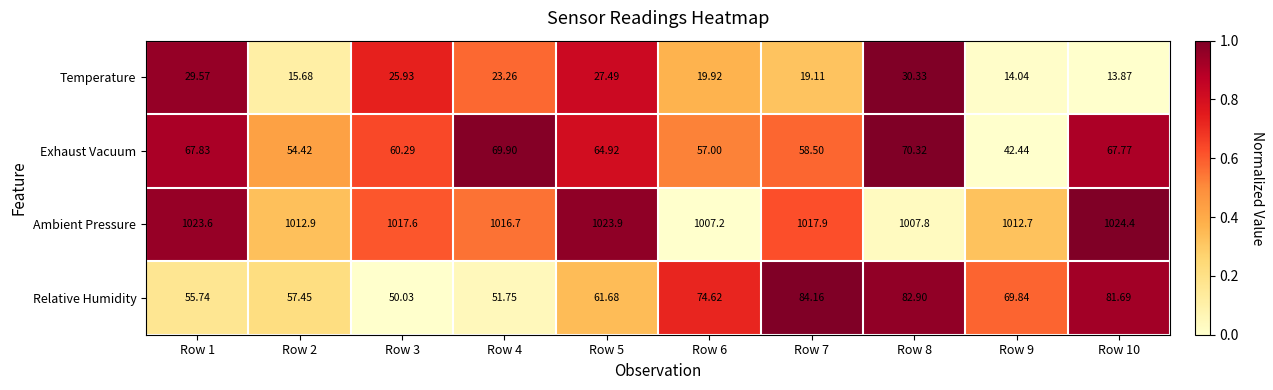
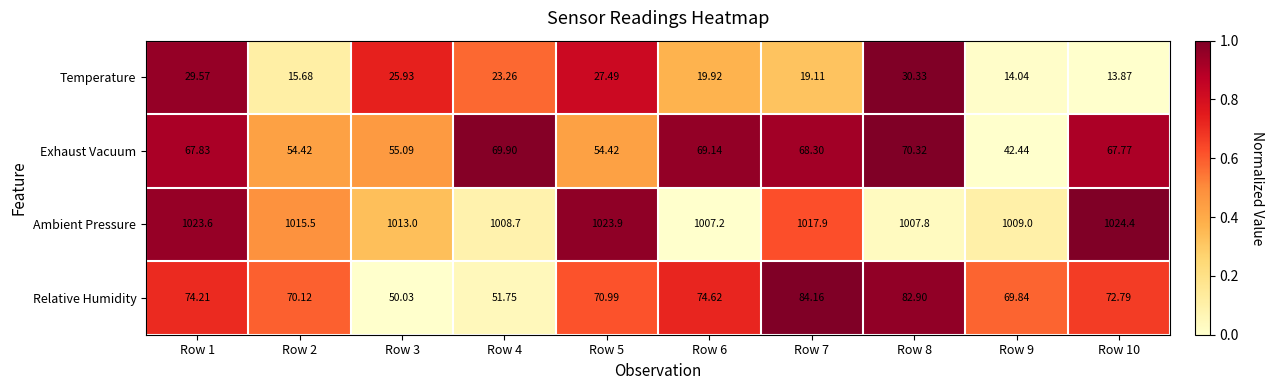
  {
    "Temperature": {
      "Row 1": 29.57,
      "Row 2": 15.68,
      "Row 3": 25.93,
      "Row 4": 23.26,
      "Row 5": 27.49,
      "Row 6": 19.92,
      "Row 7": 19.11,
      "Row 8": 30.33,
      "Row 9": 14.04,
      "Row 10": 13.87
    },
    "Exhaust Vacuum": {
      "Row 1": 67.83,
      "Row 2": 54.42,
-     "Row 3": 60.29,
+     "Row 3": 55.09,
      "Row 4": 69.90,
-     "Row 5": 64.92,
-     "Row 6": 57.00,
-     "Row 7": 58.50,
+     "Row 5": 54.42,
+     "Row 6": 69.14,
+     "Row 7": 68.30,
      "Row 8": 70.32,
      "Row 9": 42.44,
      "Row 10": 67.77
    },
    "Ambient Pressure": {
      "Row 1": 1023.6,
-     "Row 2": 1012.9,
-     "Row 3": 1017.6,
-     "Row 4": 1016.7,
+     "Row 2": 1015.5,
+     "Row 3": 1013.0,
+     "Row 4": 1008.7,
      "Row 5": 1023.9,
      "Row 6": 1007.2,
      "Row 7": 1017.9,
      "Row 8": 1007.8,
-     "Row 9": 1012.7,
+     "Row 9": 1009.0,
      "Row 10": 1024.4
    },
    "Relative Humidity": {
-     "Row 1": 55.74,
-     "Row 2": 57.45,
+     "Row 1": 74.21,
+     "Row 2": 70.12,
      "Row 3": 50.03,
      "Row 4": 51.75,
-     "Row 5": 61.68,
+     "Row 5": 70.99,
      "Row 6": 74.62,
      "Row 7": 84.16,
      "Row 8": 82.90,
      "Row 9": 69.84,
-     "Row 10": 81.69
+     "Row 10": 72.79
    }
  }
